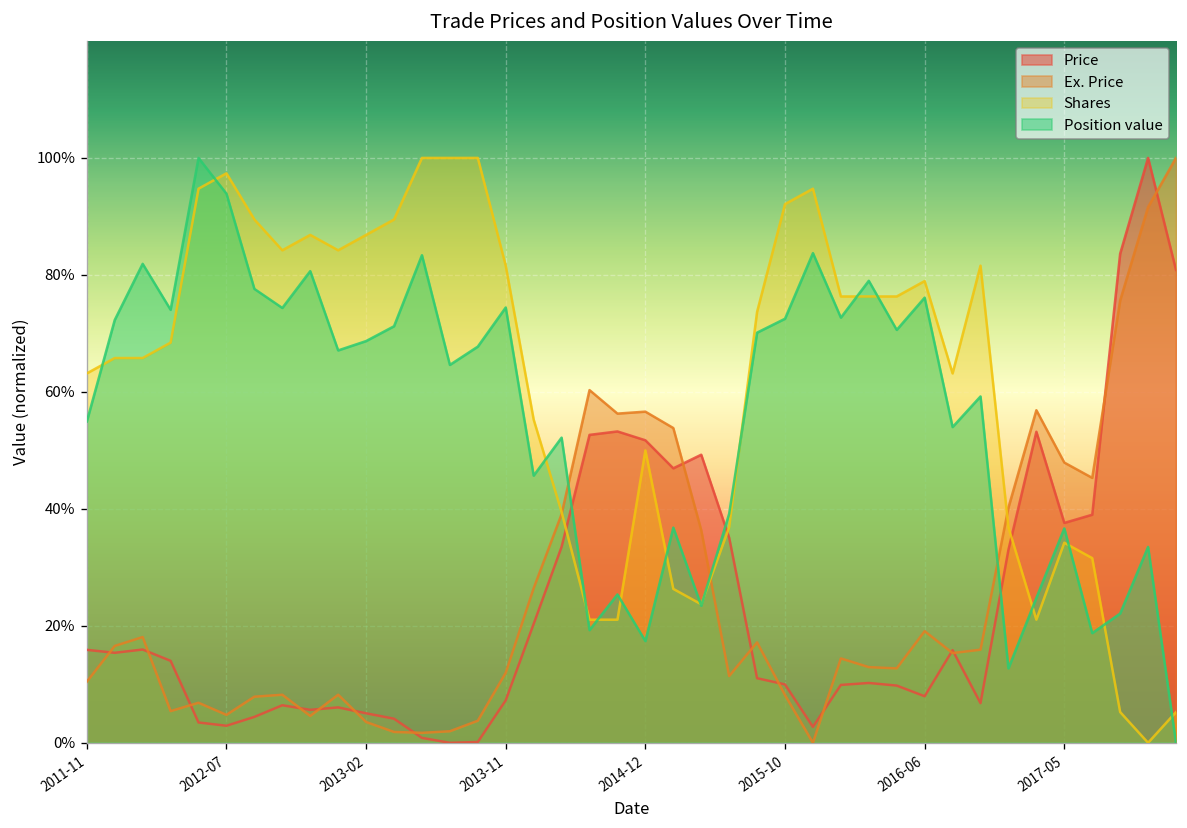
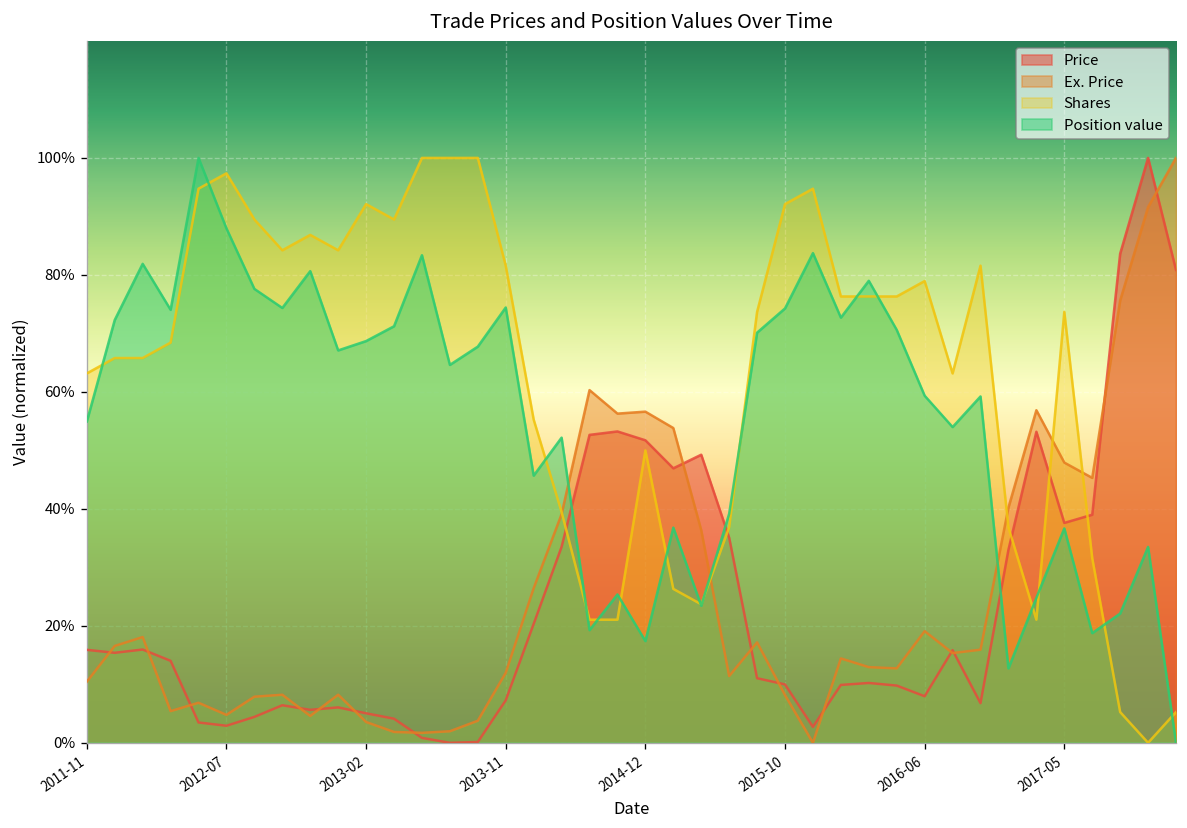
  {
    "Shares": {
      "2011-11": "63%",
      "2012-07": "97%",
-     "2013-02": "87%",
+     "2013-02": "92%",
      "2013-11": "82%",
      "2014-12": "50%",
      "2015-10": "92%",
      "2016-06": "79%",
-     "2017-05": "34%"
+     "2017-05": "74%"
    },
    "Position value": {
      "2011-11": "55%",
-     "2012-07": "94%",
+     "2012-07": "88%",
      "2013-02": "69%",
      "2013-11": "74%",
      "2014-12": "17%",
-     "2015-10": "73%",
-     "2016-06": "76%",
+     "2015-10": "74%",
+     "2016-06": "59%",
      "2017-05": "37%"
    }
  }
